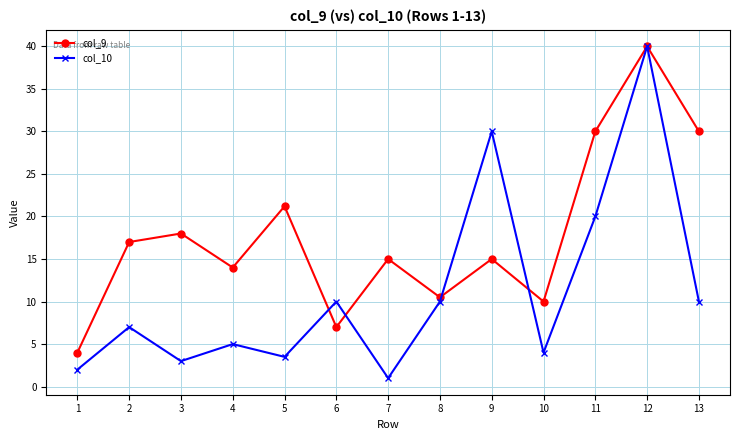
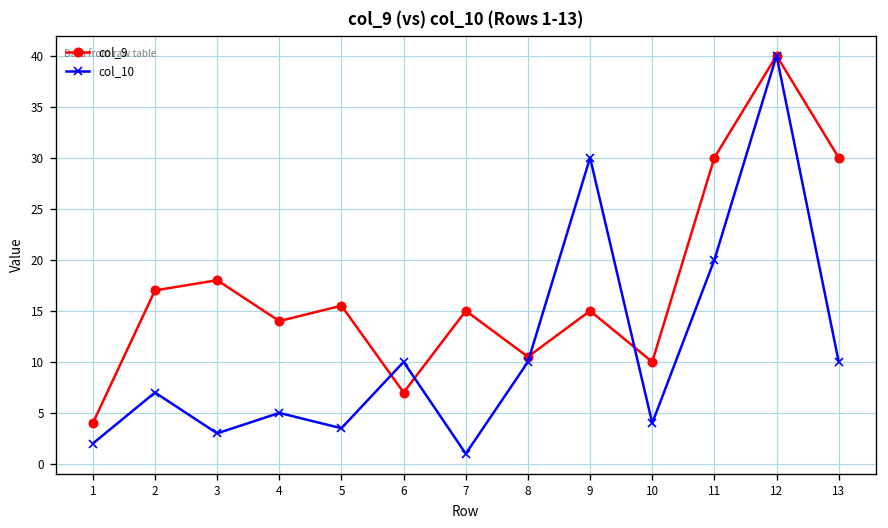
  {
    "col_9": {
      "1": 4,
      "2": 17,
      "3": 18,
      "4": 14,
-     "5": 21,
+     "5": 16,
      "6": 7,
      "7": 15,
      "8": 11,
      "9": 15,
      "10": 10,
      "11": 30,
      "13": 30
    },
    "col_10": {
      "1": 2,
      "2": 7,
      "3": 3,
      "4": 5,
      "5": 4,
      "6": 10,
      "7": 1,
      "8": 10,
      "9": 30,
      "10": 4,
      "11": 20,
      "13": 10
    }
  }
